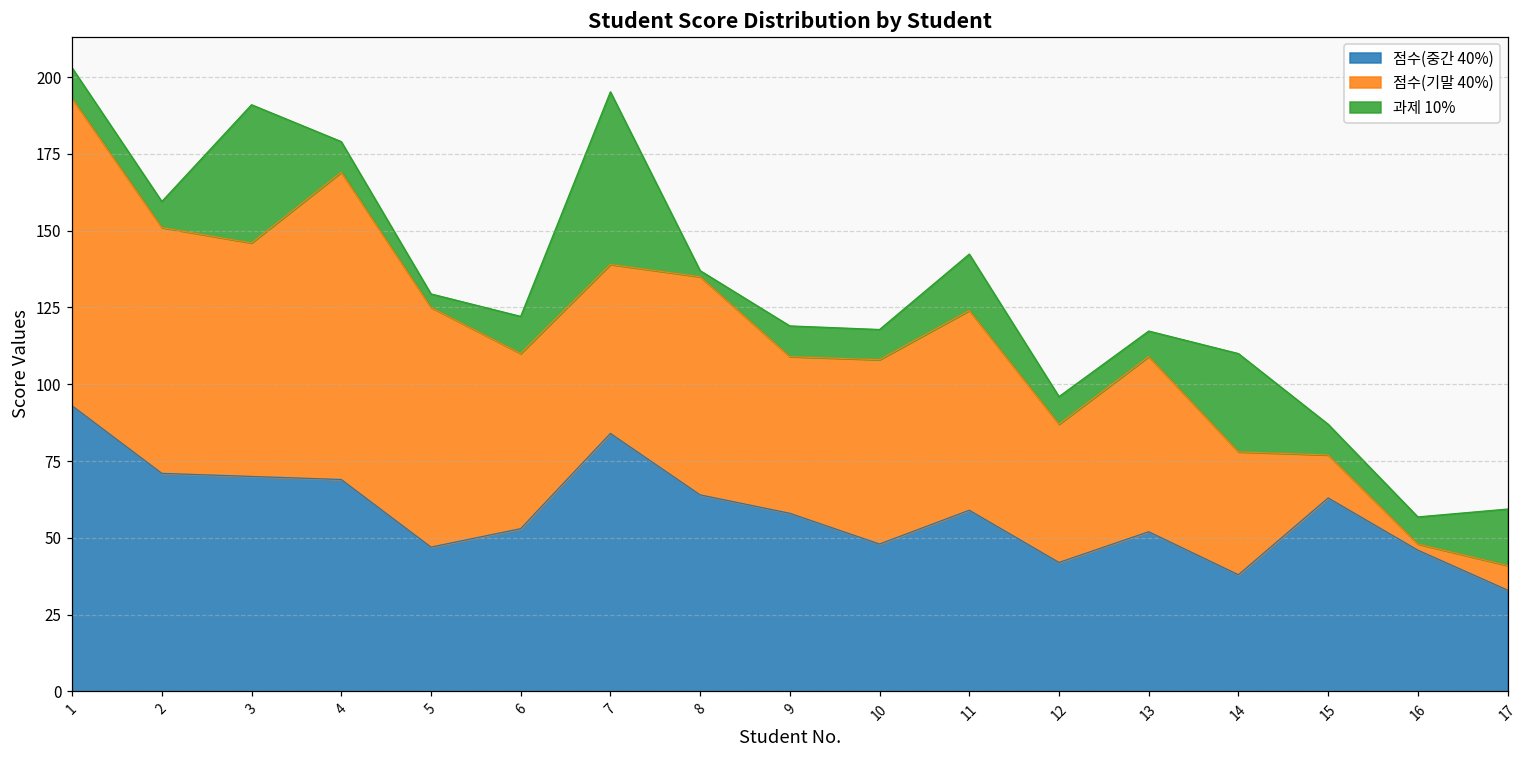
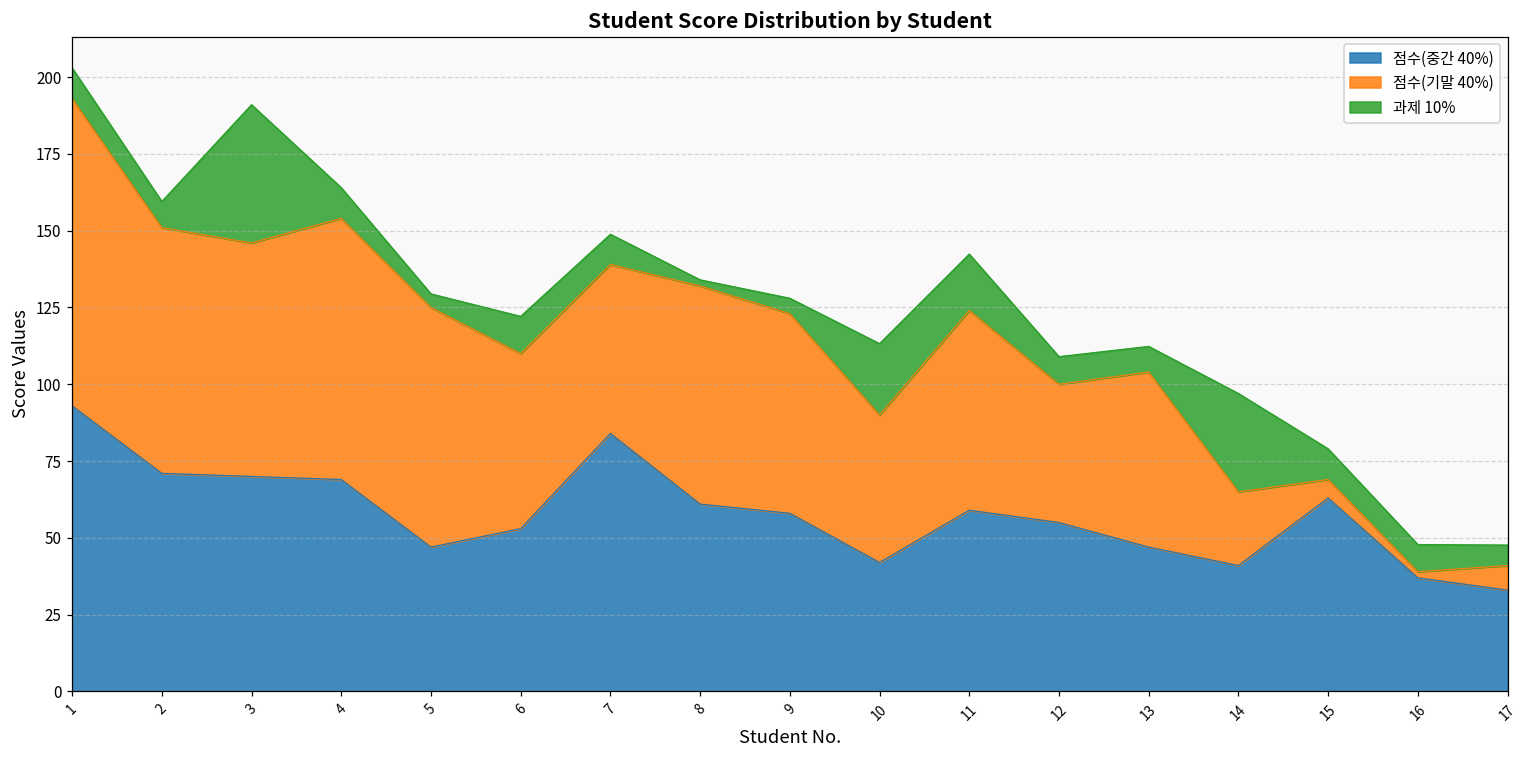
  {
    "점수(중간 40%)": {
      "1": 93,
      "2": 71,
      "3": 70,
      "4": 69,
      "5": 47,
      "6": 53,
      "7": 84,
-     "8": 64,
+     "8": 61,
      "9": 58,
-     "10": 48,
+     "10": 42,
      "11": 59,
-     "12": 42,
-     "13": 52,
-     "14": 38,
+     "12": 55,
+     "13": 47,
+     "14": 41,
      "15": 63,
-     "16": 46,
+     "16": 37,
      "17": 33
    },
    "점수(기말 40%)": {
      "1": 100,
      "2": 80,
      "3": 76,
-     "4": 100,
+     "4": 85,
      "5": 78,
      "6": 57,
      "7": 55,
      "8": 71,
-     "9": 51,
-     "10": 60,
+     "9": 65,
+     "10": 48,
      "11": 65,
      "12": 45,
      "13": 57,
-     "14": 40,
-     "15": 14,
+     "14": 24,
+     "15": 6,
      "16": 2,
      "17": 8
    },
    "과제 10%": {
      "1": 10,
      "2": 9,
      "3": 45,
      "4": 10,
      "5": 4,
      "6": 12,
-     "7": 56,
+     "7": 10,
      "8": 2,
-     "9": 10,
-     "10": 10,
+     "9": 5,
+     "10": 23,
      "11": 18,
      "12": 9,
      "13": 8,
      "14": 32,
      "15": 10,
      "16": 9,
-     "17": 18
+     "17": 7
    }
  }
